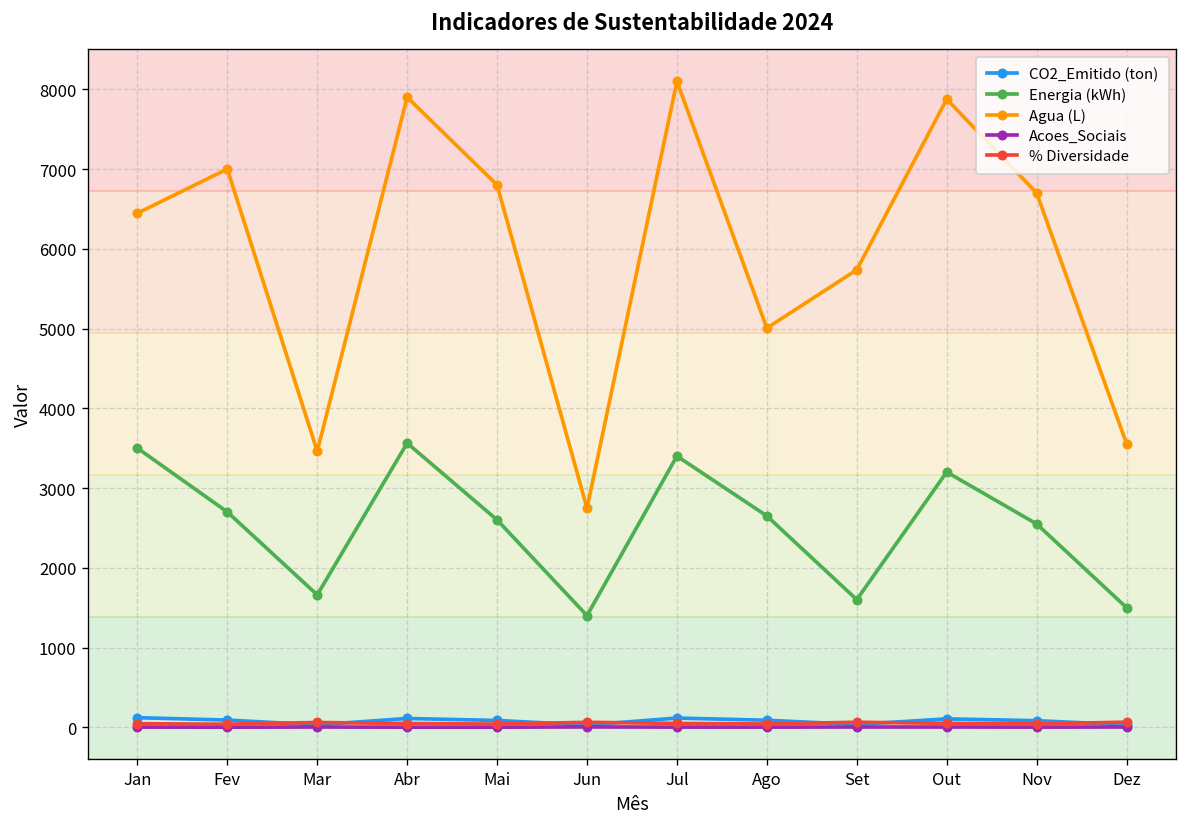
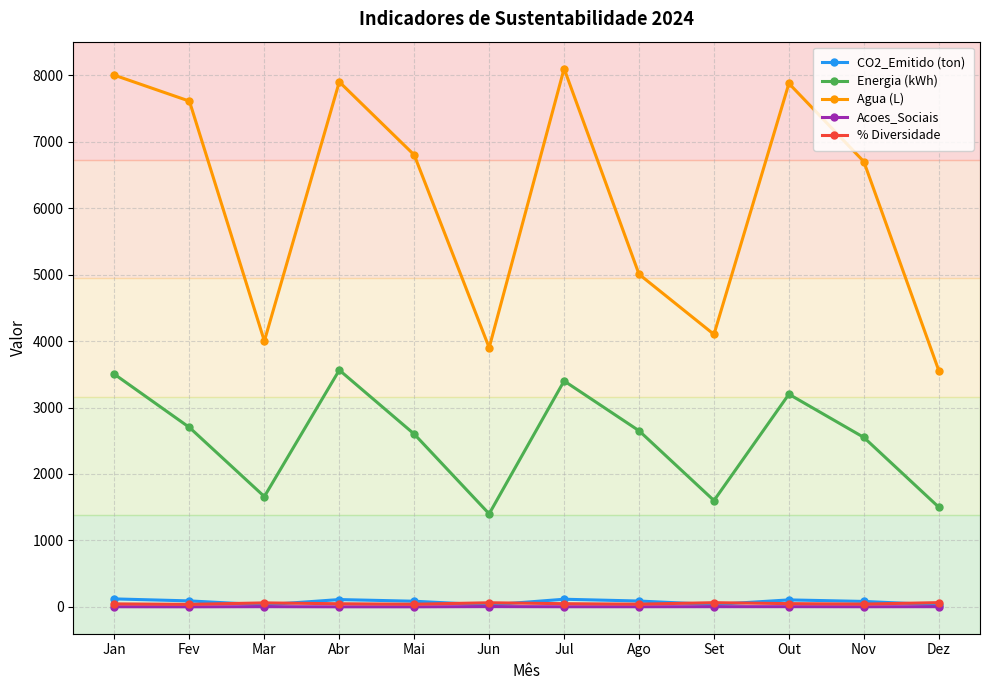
  {
    "CO2_Emitido (ton)": {
      "Jan": 100,
      "Fev": 100,
      "Abr": 100,
      "Mai": 100,
      "Jul": 100,
      "Ago": 100,
      "Out": 100,
      "Nov": 100
    },
    "Energia (kWh)": {
      "Jan": 3500,
      "Fev": 2700,
      "Mar": 1700,
      "Abr": 3600,
      "Mai": 2600,
      "Jun": 1400,
      "Jul": 3400,
      "Ago": 2700,
      "Set": 1600,
      "Out": 3200,
      "Nov": 2600,
      "Dez": 1500
    },
    "Agua (L)": {
-     "Jan": 6400,
-     "Fev": 7000,
-     "Mar": 3500,
+     "Jan": 8000,
+     "Fev": 7600,
+     "Mar": 4000,
      "Abr": 7900,
      "Mai": 6800,
-     "Jun": 2700,
+     "Jun": 3900,
      "Jul": 8100,
      "Ago": 5000,
-     "Set": 5700,
+     "Set": 4100,
      "Out": 7900,
      "Nov": 6700,
      "Dez": 3600
    },
    "Acoes_Sociais": {
      "Jan": 0,
      "Abr": 0,
      "Mai": 0,
      "Jul": 0,
      "Out": 0,
      "Nov": 0
    },
    "% Diversidade": {
      "Jan": 0,
      "Abr": 0,
      "Mai": 0,
      "Jul": 0,
      "Out": 0,
      "Nov": 0
    }
  }
